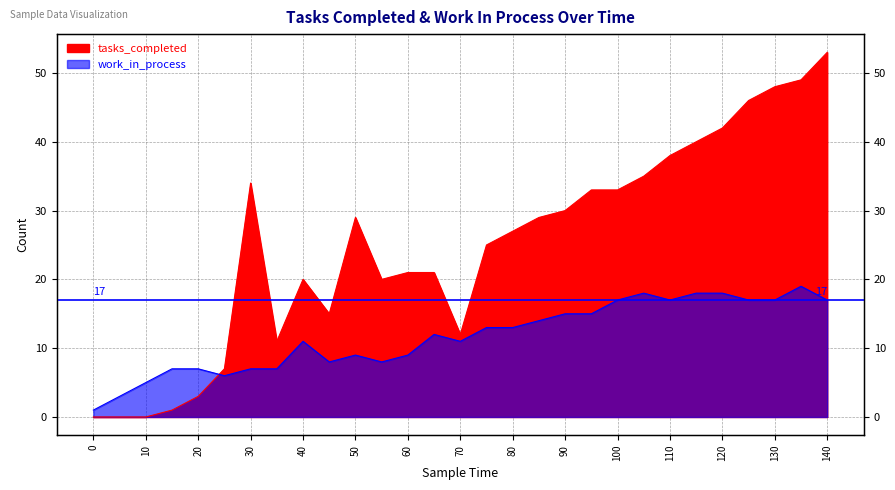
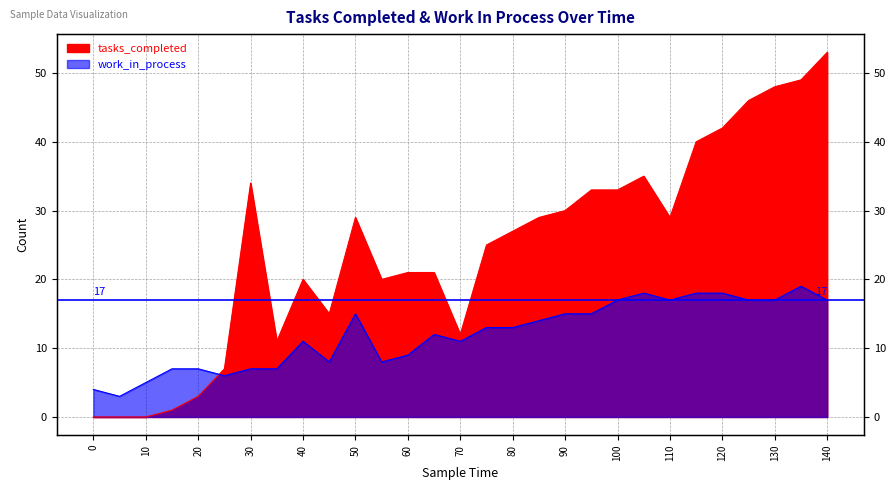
  {
    "tasks_completed": {
      "0": 0,
      "10": 0,
      "20": 3,
      "30": 34,
      "40": 20,
      "50": 29,
      "60": 21,
      "70": 12,
      "80": 27,
      "90": 30,
      "100": 33,
-     "110": 38,
+     "110": 29,
      "120": 42,
      "130": 48,
      "140": 53
    },
    "work_in_process": {
-     "0": 1,
+     "0": 4,
      "10": 5,
      "20": 7,
      "30": 7,
      "40": 11,
-     "50": 9,
+     "50": 15,
      "60": 9,
      "70": 11,
      "80": 13,
      "90": 15,
      "100": 17,
      "110": 17,
      "120": 18,
      "130": 17
    }
  }
